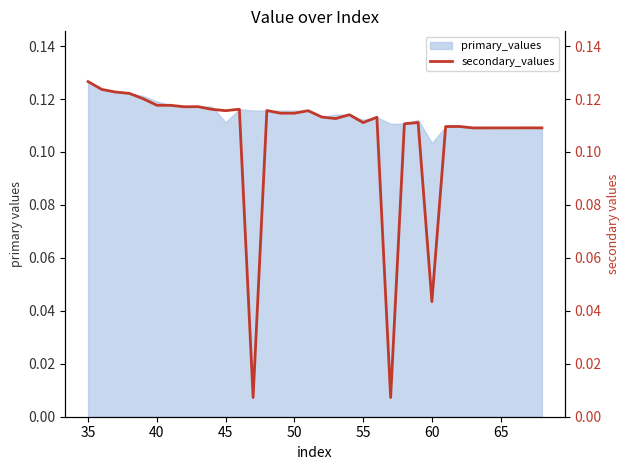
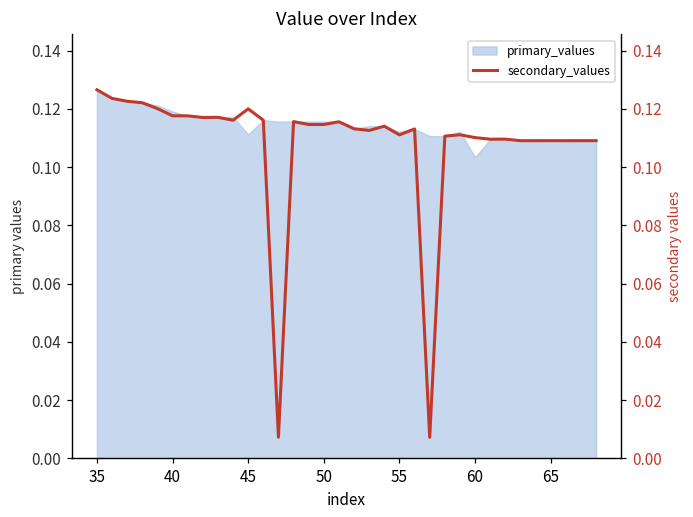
  {
    "primary_values": {
      "35": 0.127,
      "40": 0.119,
      "45": 0.111,
      "50": 0.116,
      "55": 0.112,
      "60": 0.103,
      "65": 0.109
    },
    "secondary_values": {
      "35": 0.127,
      "40": 0.118,
-     "45": 0.116,
+     "45": 0.120,
      "50": 0.115,
      "55": 0.111,
-     "60": 0.043,
+     "60": 0.110,
      "65": 0.109
    }
  }
